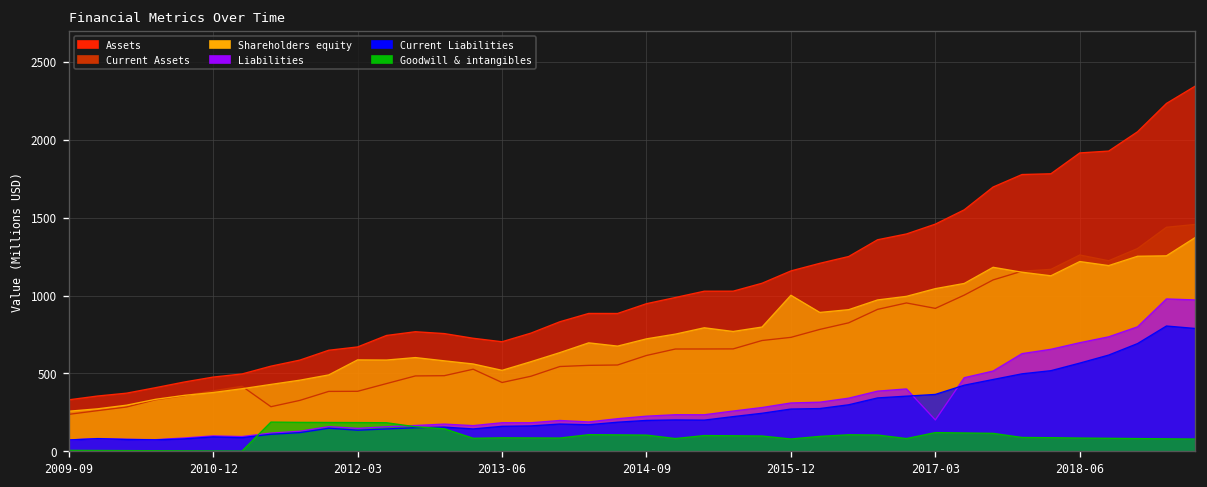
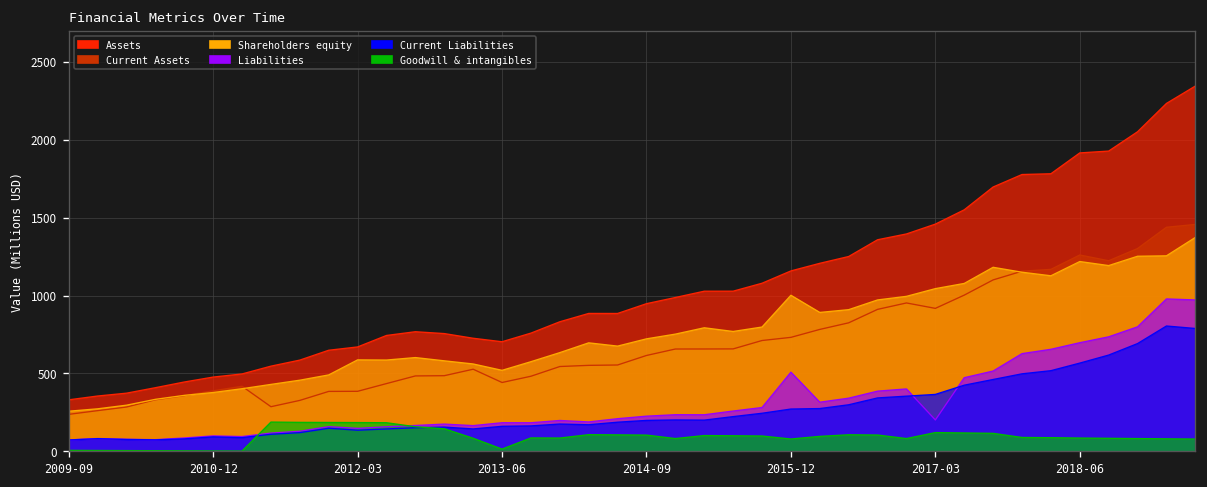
  {
    "Shareholders equity": {
      "2009-09": 260,
      "2012-03": 590,
      "2013-06": 520,
      "2014-09": 720,
      "2015-12": 1000,
      "2017-03": 1040,
      "2018-06": 1220
    },
    "Liabilities": {
      "2013-06": 180,
      "2014-09": 230,
-     "2015-12": 310,
+     "2015-12": 510,
      "2017-03": 200,
      "2018-06": 700
    },
    "Current Liabilities": {
      "2013-06": 160,
      "2014-09": 200,
      "2015-12": 270,
      "2017-03": 370,
      "2018-06": 570
    },
    "Goodwill & intangibles": {
      "2009-09": 10,
      "2010-12": 0,
      "2012-03": 180,
-     "2013-06": 90,
+     "2013-06": 10,
      "2014-09": 100,
      "2015-12": 80,
      "2017-03": 120,
      "2018-06": 90
    }
  }
